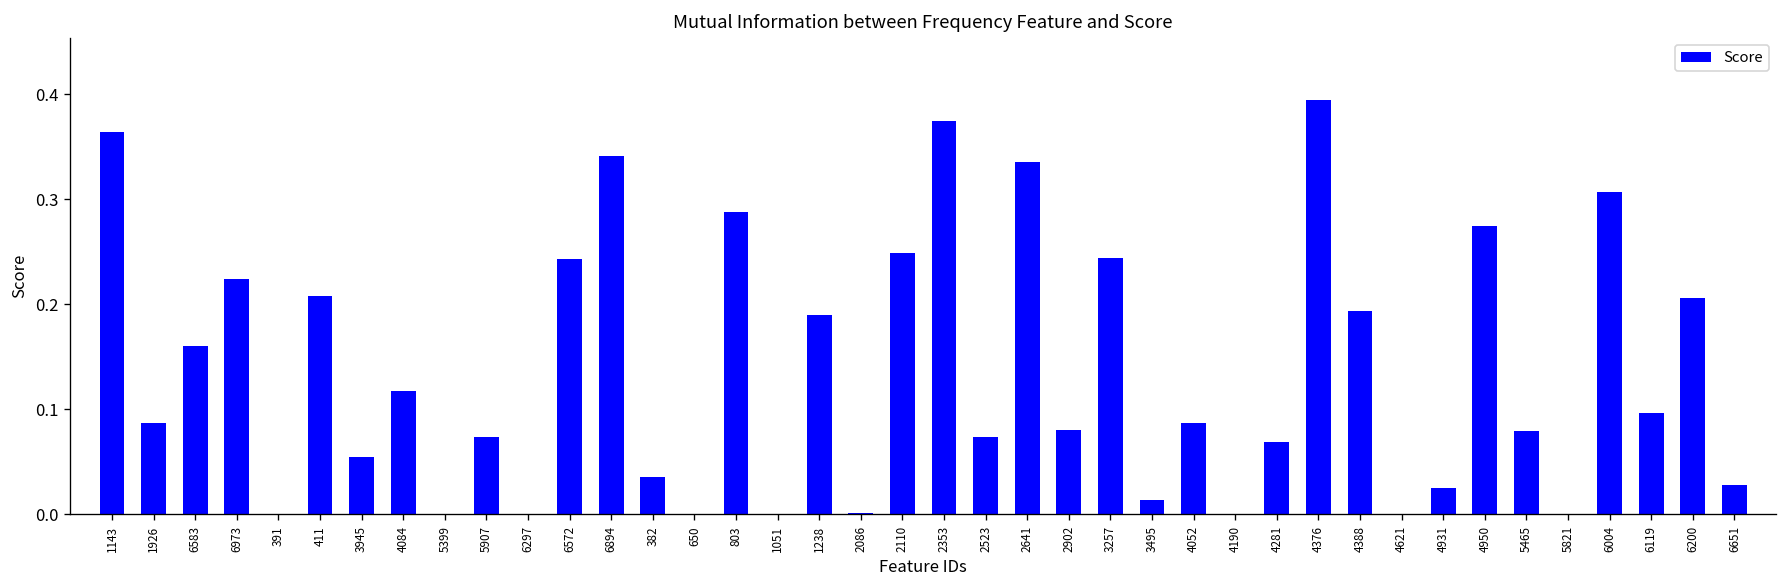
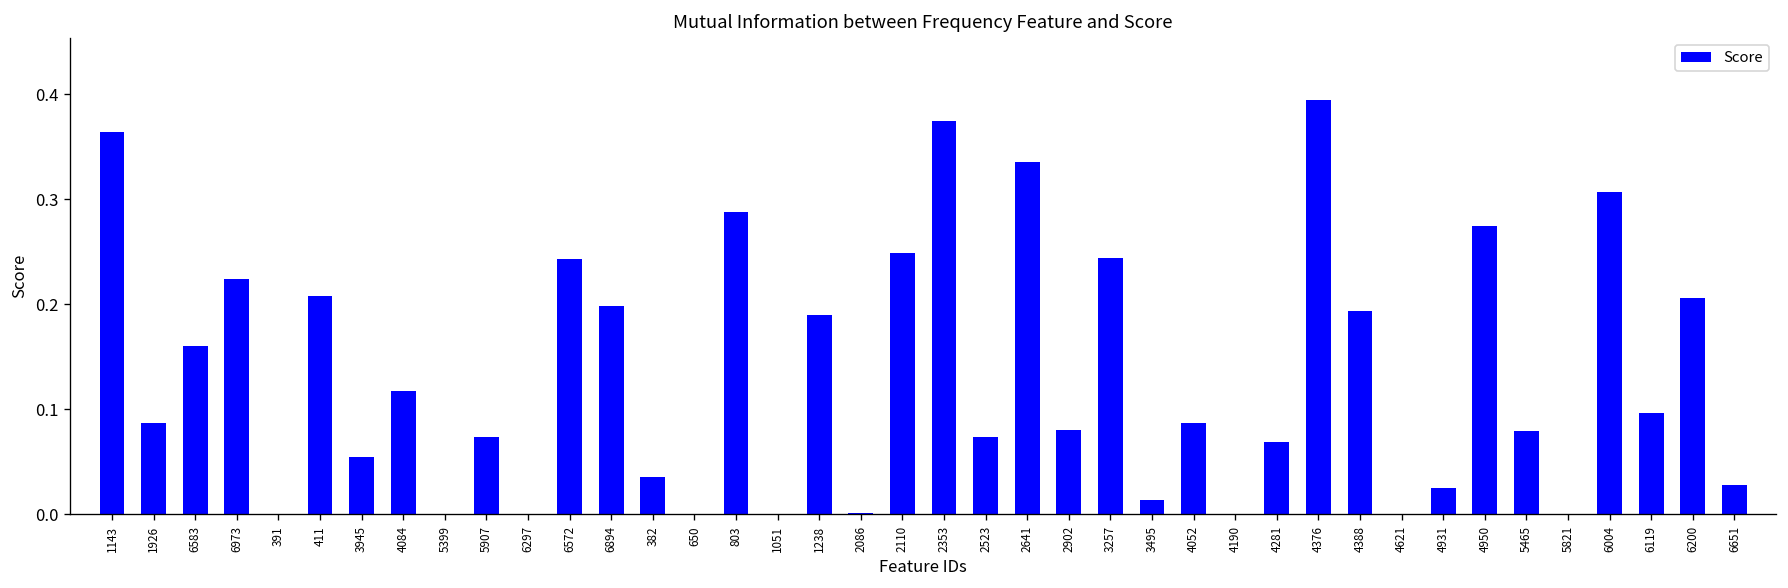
  {
    "1143": 0.36,
    "1926": 0.09,
    "6583": 0.16,
    "6973": 0.22,
    "391": 0.00,
    "411": 0.21,
    "3945": 0.06,
    "4084": 0.12,
    "5399": 0.00,
    "5907": 0.07,
    "6297": 0.00,
    "6572": 0.24,
-   "6894": 0.34,
+   "6894": 0.20,
    "382": 0.04,
    "650": 0.00,
    "803": 0.29,
    "1051": 0.00,
    "1238": 0.19,
    "2110": 0.25,
    "2353": 0.37,
    "2523": 0.07,
    "2641": 0.34,
    "2902": 0.08,
    "3257": 0.24,
    "3495": 0.01,
    "4052": 0.09,
    "4190": 0.00,
    "4281": 0.07,
    "4376": 0.39,
    "4388": 0.19,
    "4621": 0.00,
    "4931": 0.03,
    "4950": 0.27,
    "5465": 0.08,
    "5821": 0.00,
    "6004": 0.31,
    "6119": 0.10,
    "6200": 0.21,
    "6651": 0.03
  }
